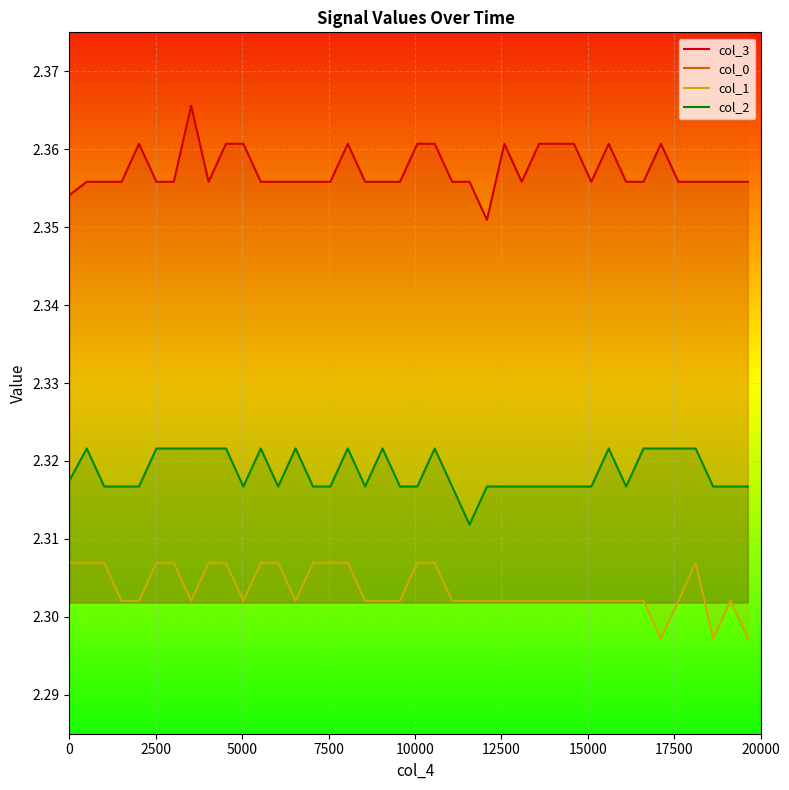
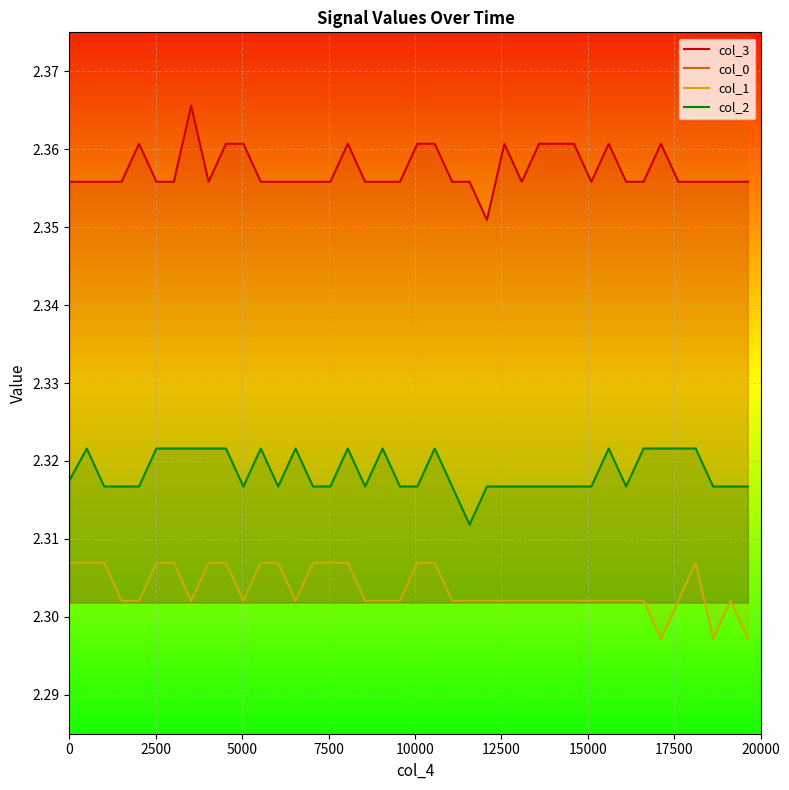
  {
    "col_3": {
-     "0": 2.354
+     "0": 2.356
    },
    "col_2": {
      "0": 2.318
    }
  }
